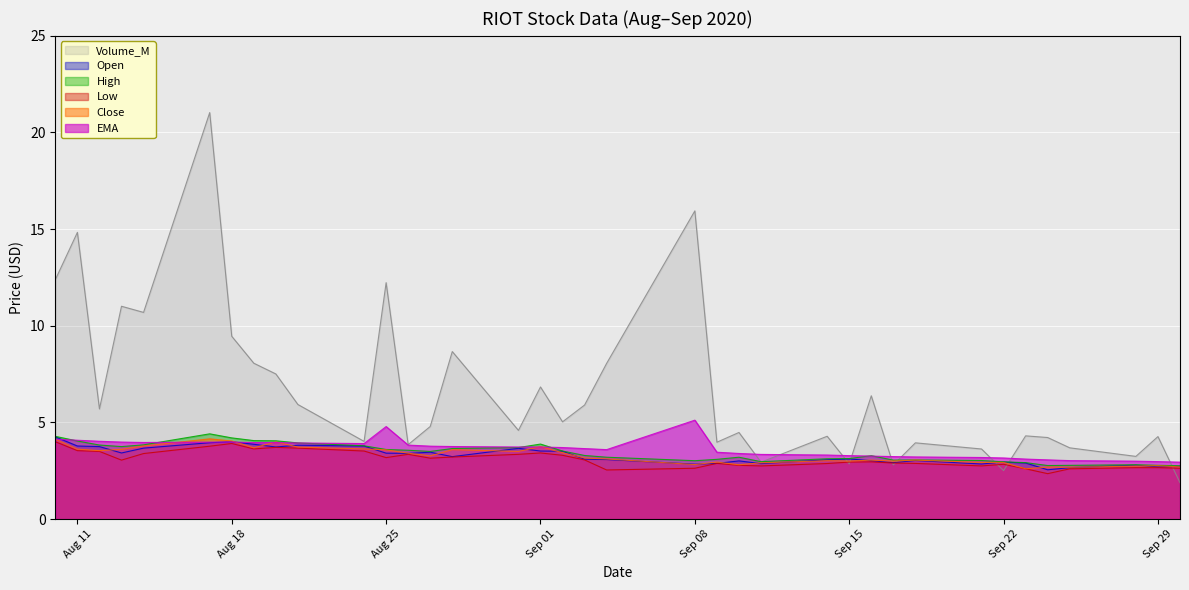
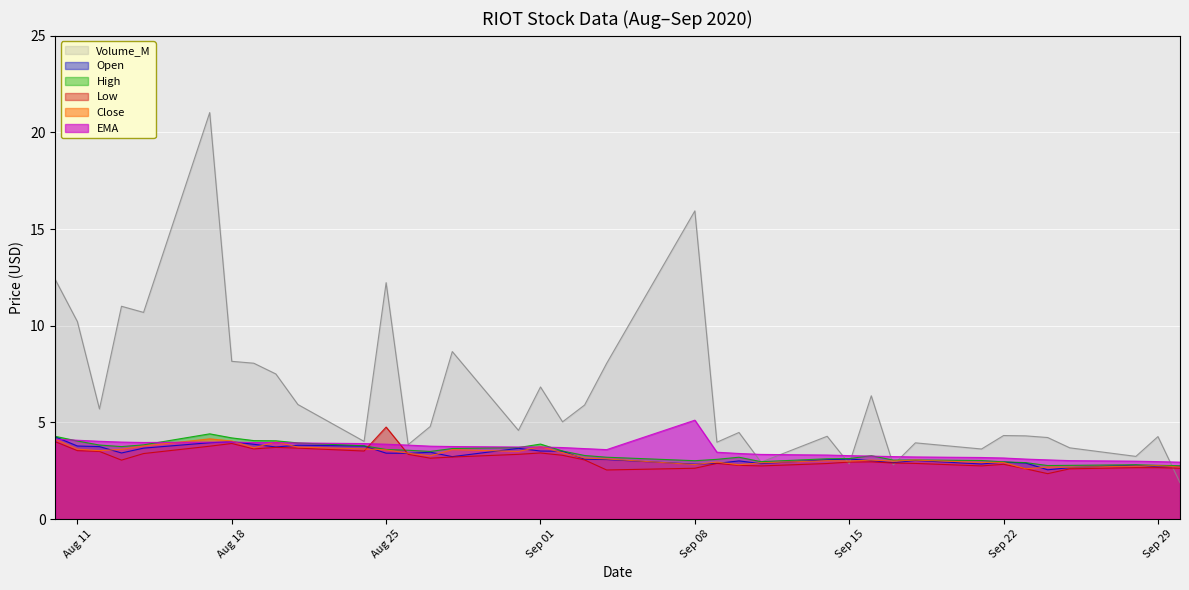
  {
    "Volume_M": {
-     "Aug 11": 14.8,
-     "Aug 18": 9.5,
+     "Aug 11": 10.2,
+     "Aug 18": 8.2,
      "Aug 25": 12.2,
      "Sep 01": 6.8,
      "Sep 08": 15.9,
-     "Sep 22": 2.5,
+     "Sep 22": 4.3,
      "Sep 29": 4.3
    },
    "Open": {
      "Aug 11": 3.8,
      "Aug 25": 3.4
    },
    "High": {
      "Aug 18": 4.2,
      "Sep 08": 3.0
    },
    "Low": {
-     "Aug 25": 3.2,
+     "Aug 25": 4.8,
      "Sep 08": 2.6
    },
    "EMA": {
-     "Aug 25": 4.8,
+     "Aug 25": 3.9,
      "Sep 08": 5.1,
      "Sep 15": 3.3,
      "Sep 22": 3.2,
      "Sep 29": 3.0
    }
  }
